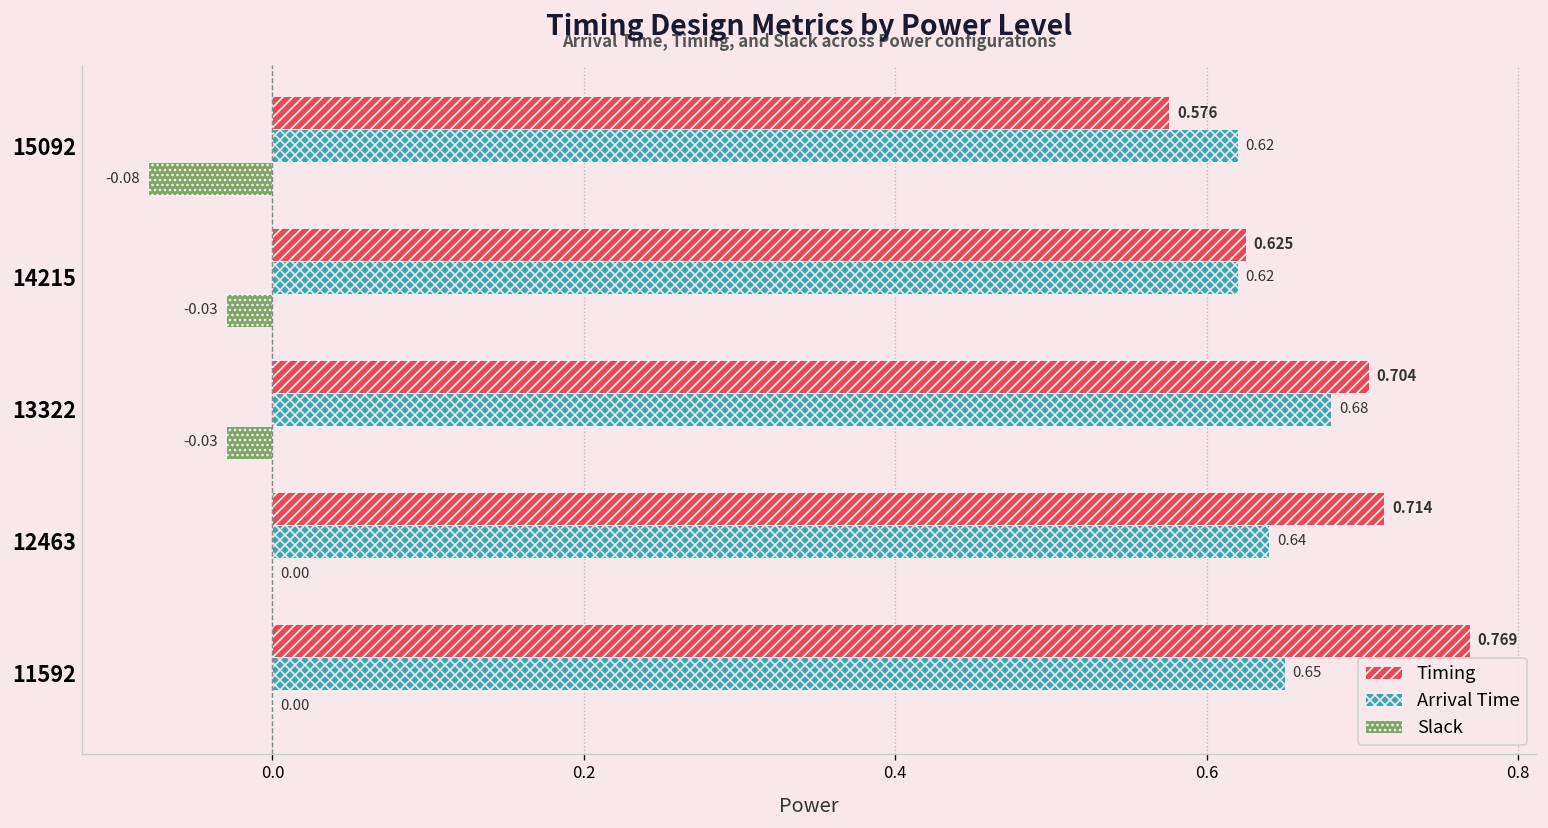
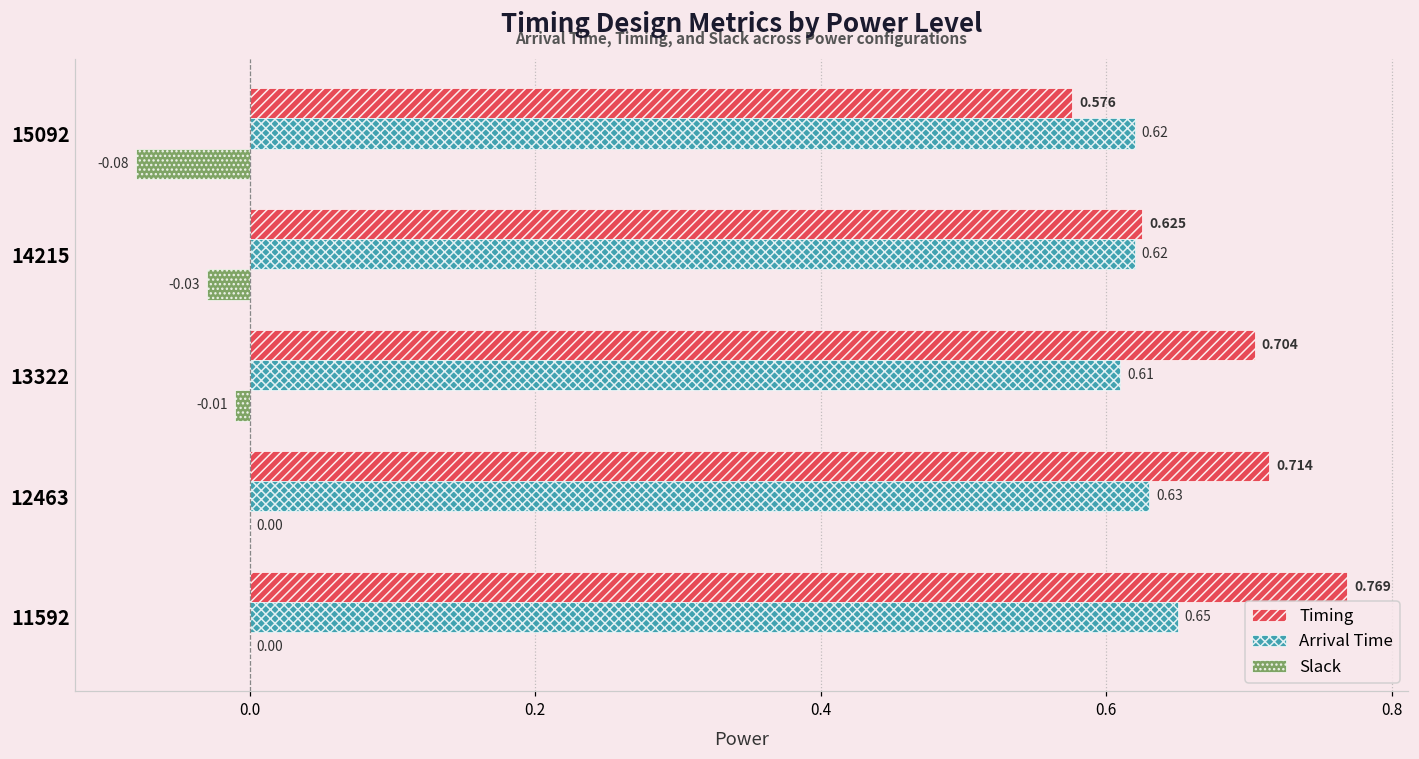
  {
    "Timing": {
      "15092": 0.576,
      "14215": 0.625,
      "13322": 0.704,
      "12463": 0.714,
      "11592": 0.769
    },
    "Arrival Time": {
      "15092": 0.62,
      "14215": 0.62,
-     "13322": 0.68,
-     "12463": 0.64,
+     "13322": 0.61,
+     "12463": 0.63,
      "11592": 0.65
    },
    "Slack": {
      "15092": -0.08,
      "14215": -0.03,
-     "13322": -0.03,
+     "13322": -0.01,
      "12463": 0.00,
      "11592": 0.00
    }
  }
